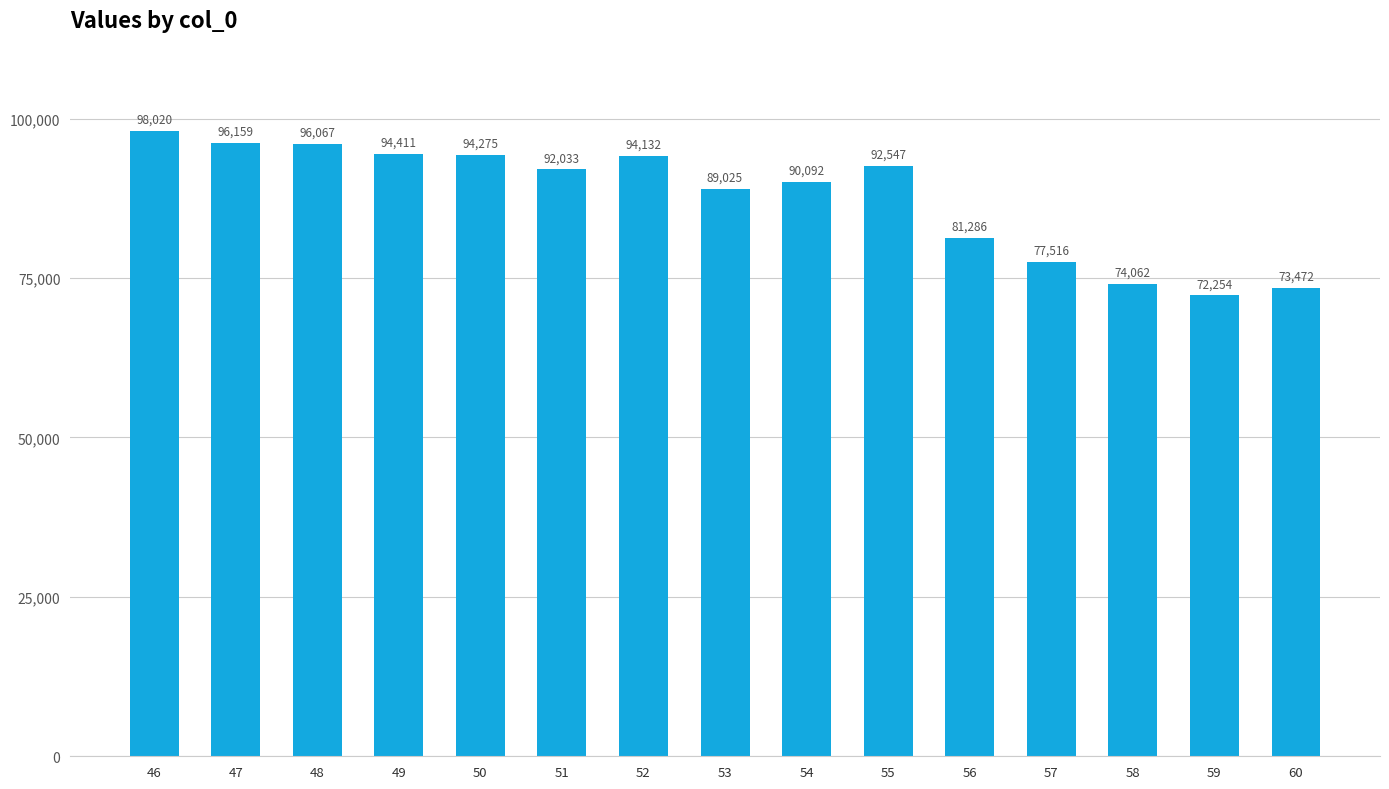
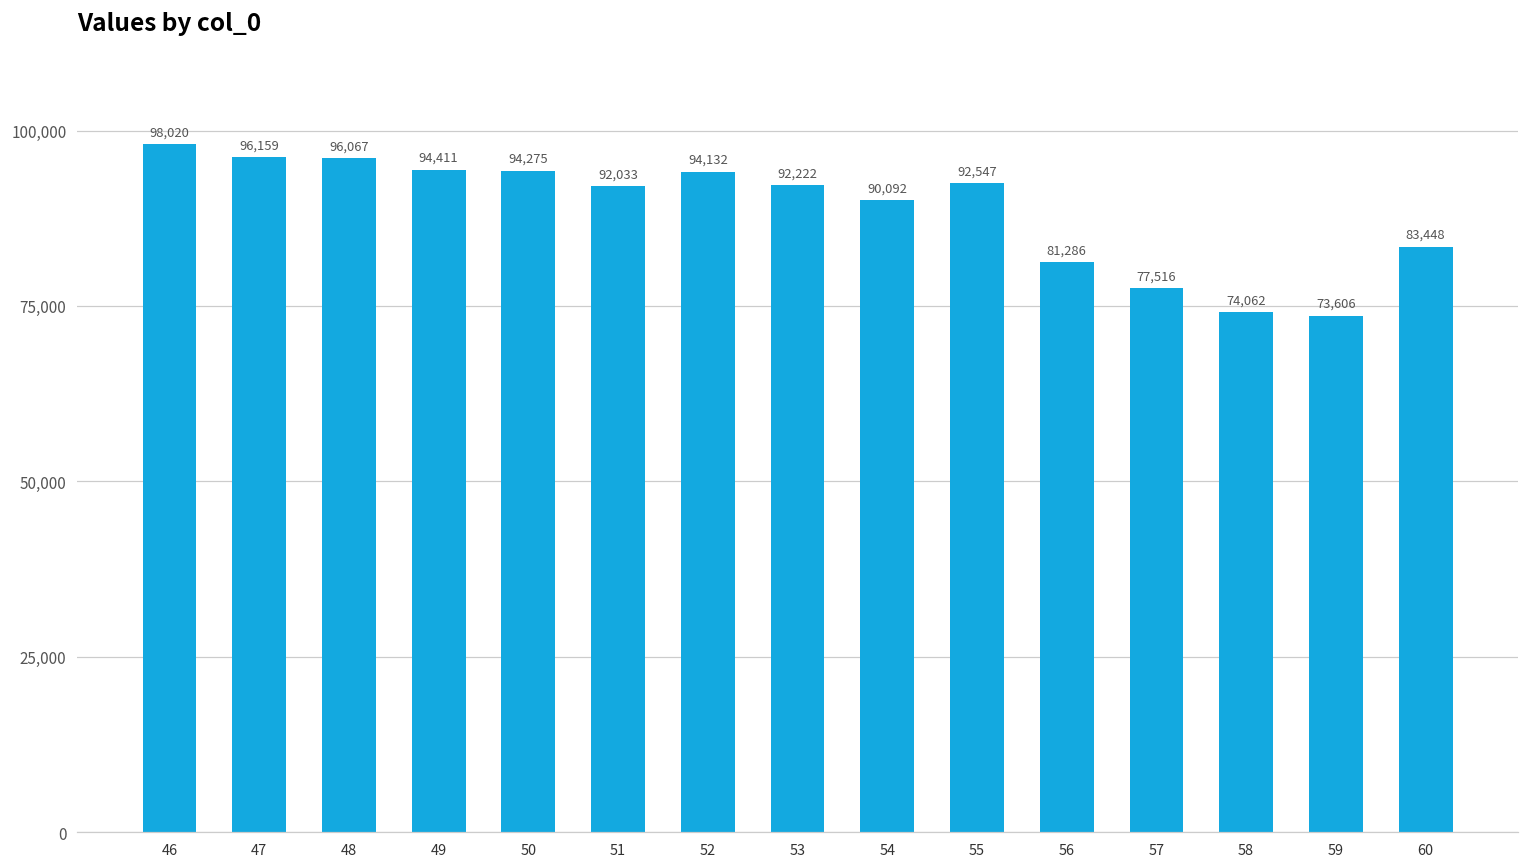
  {
    "46": "98,020",
    "47": "96,159",
    "48": "96,067",
    "49": "94,411",
    "50": "94,275",
    "51": "92,033",
    "52": "94,132",
-   "53": "89,025",
+   "53": "92,222",
    "54": "90,092",
    "55": "92,547",
    "56": "81,286",
    "57": "77,516",
    "58": "74,062",
-   "59": "72,254",
-   "60": "73,472"
+   "59": "73,606",
+   "60": "83,448"
  }
